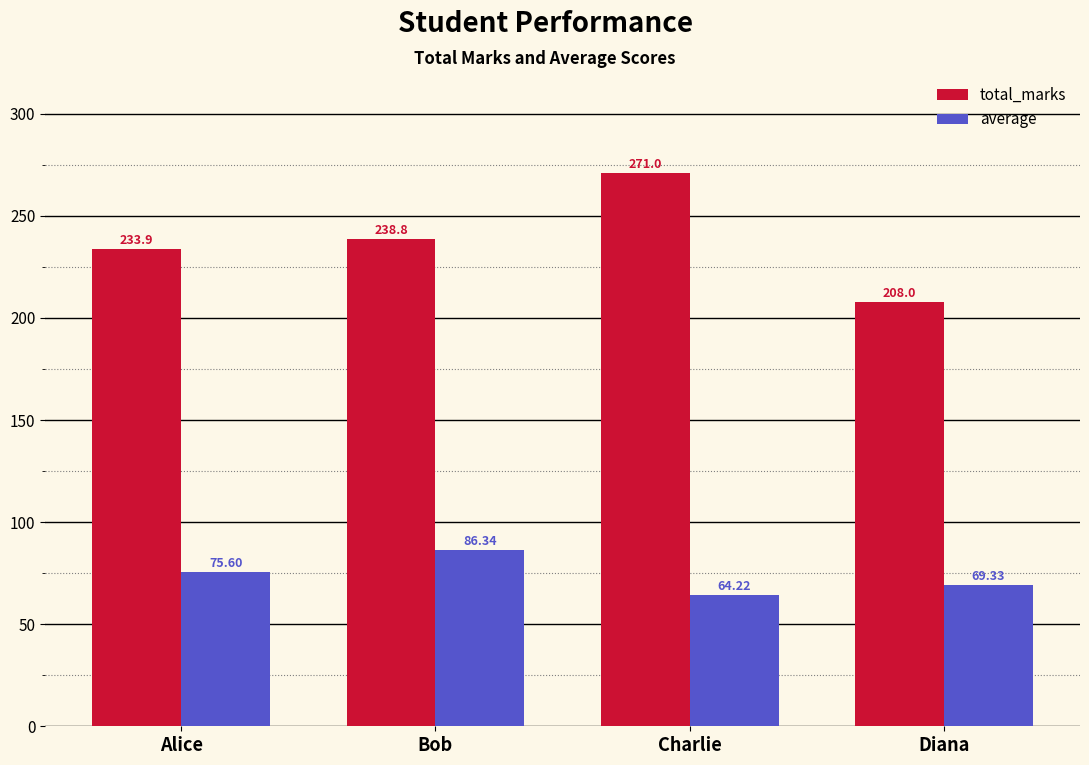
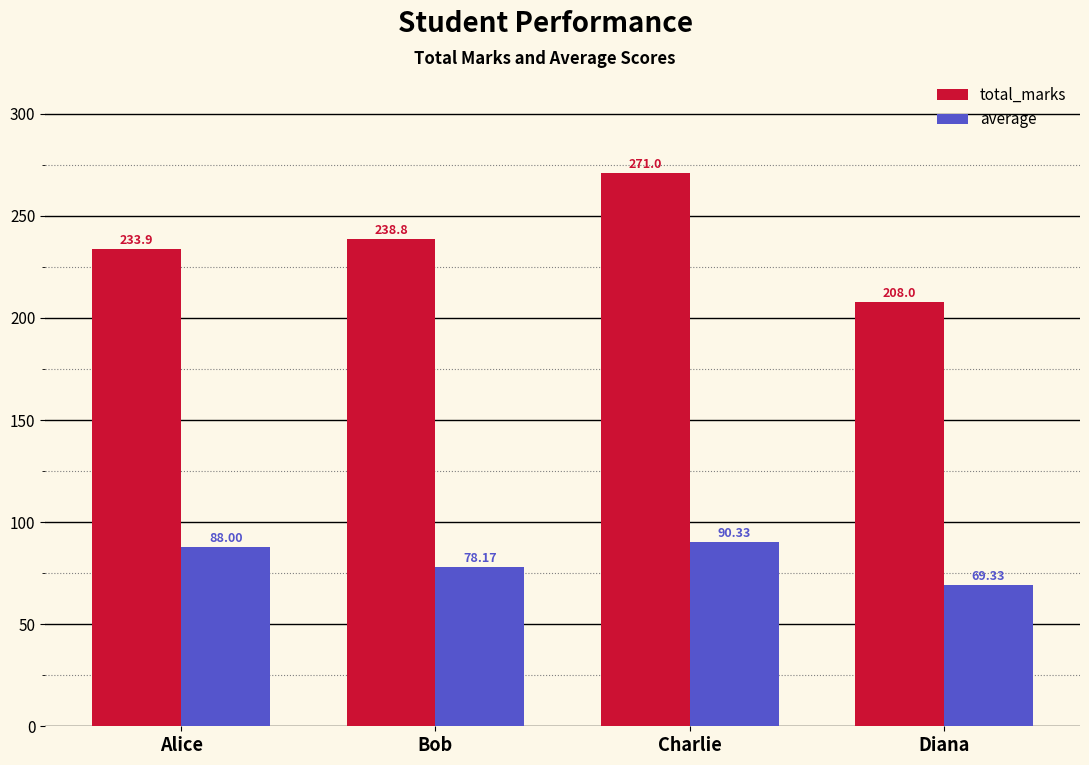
  {
    "total_marks": {
      "Alice": 233.9,
      "Bob": 238.8,
      "Charlie": 271.0,
      "Diana": 208.0
    },
    "average": {
-     "Alice": 75.60,
-     "Bob": 86.34,
-     "Charlie": 64.22,
+     "Alice": 88.00,
+     "Bob": 78.17,
+     "Charlie": 90.33,
      "Diana": 69.33
    }
  }
